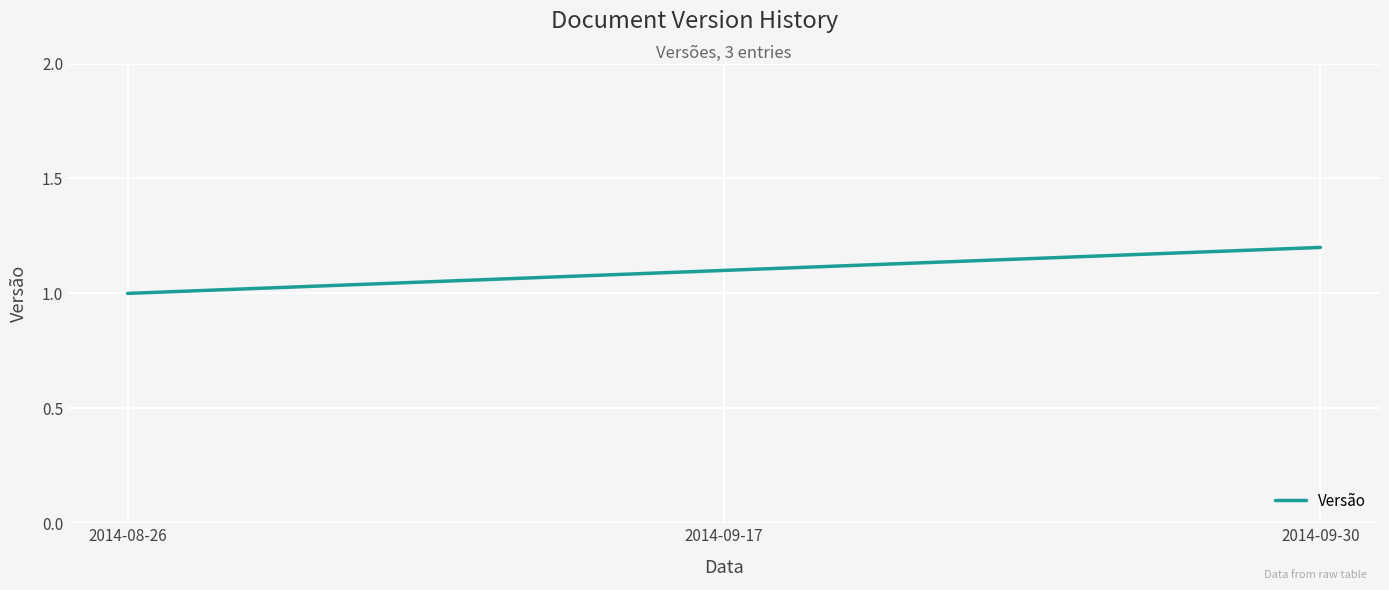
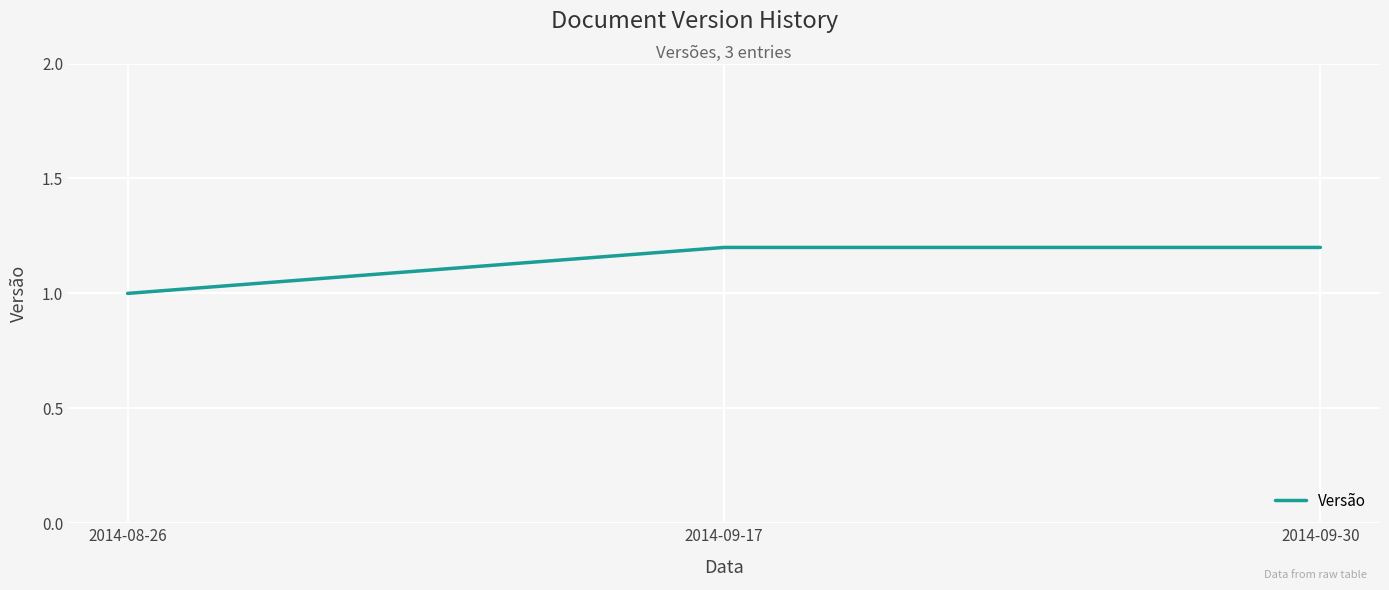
  {
    "2014-08-26": 1.0,
-   "2014-09-17": 1.1,
+   "2014-09-17": 1.2,
    "2014-09-30": 1.2
  }
